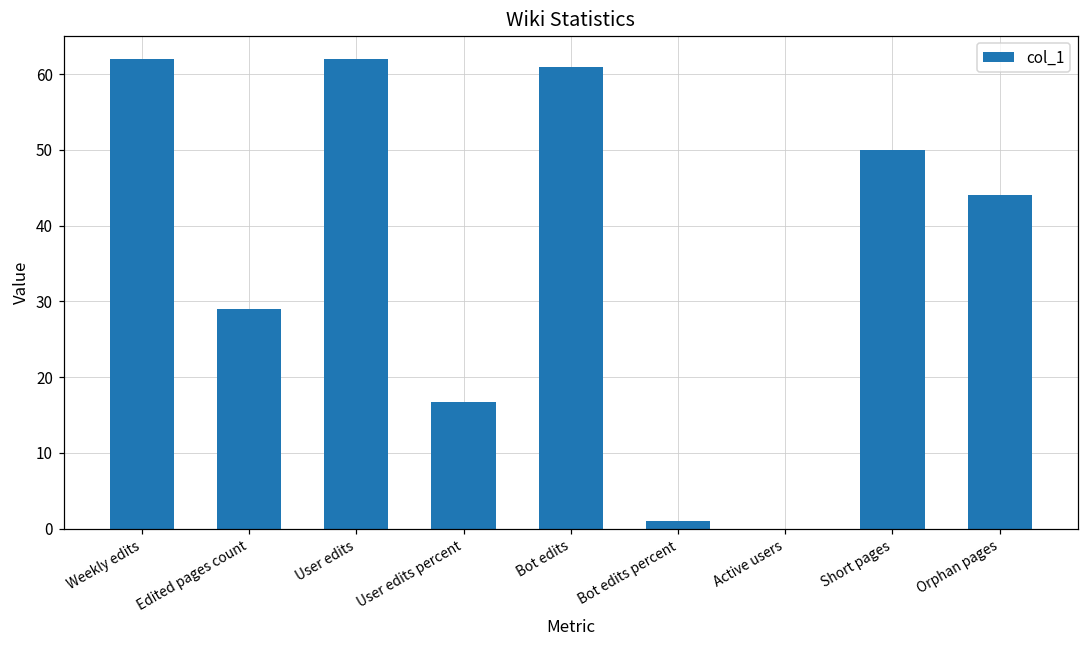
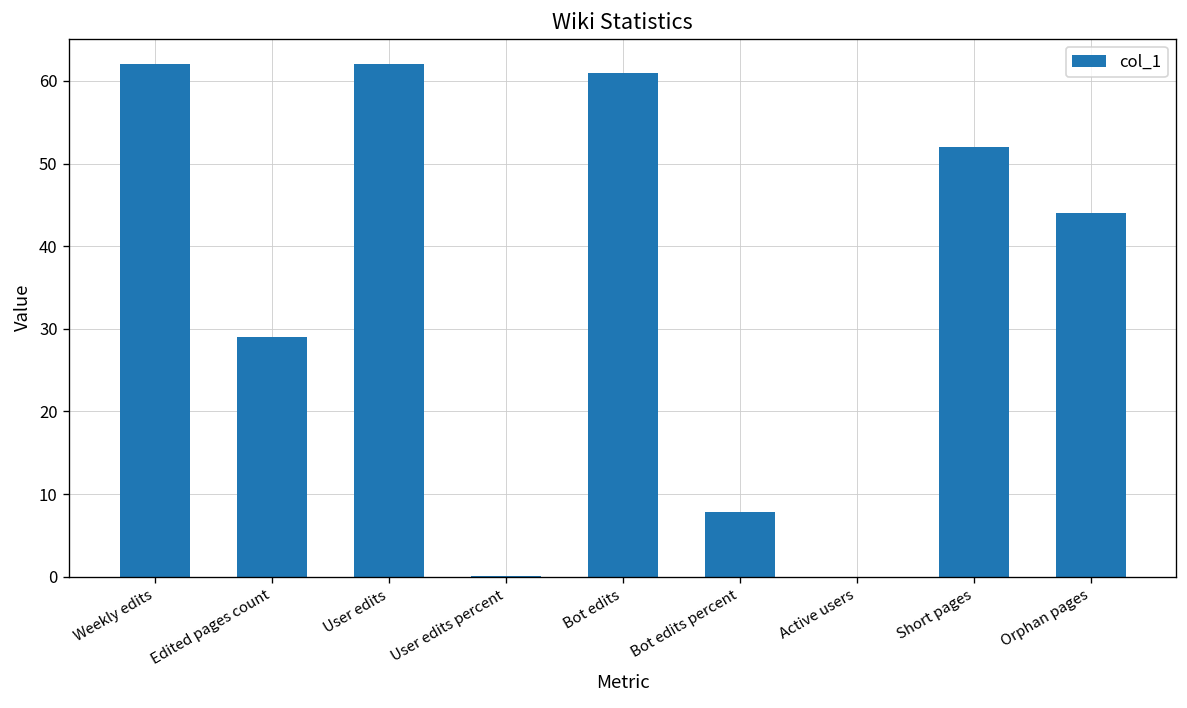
  {
    "Weekly edits": 62,
    "Edited pages count": 29,
    "User edits": 62,
-   "User edits percent": 17,
+   "User edits percent": 0,
    "Bot edits": 61,
-   "Bot edits percent": 1,
+   "Bot edits percent": 8,
    "Active users": 0,
-   "Short pages": 50,
+   "Short pages": 52,
    "Orphan pages": 44
  }
